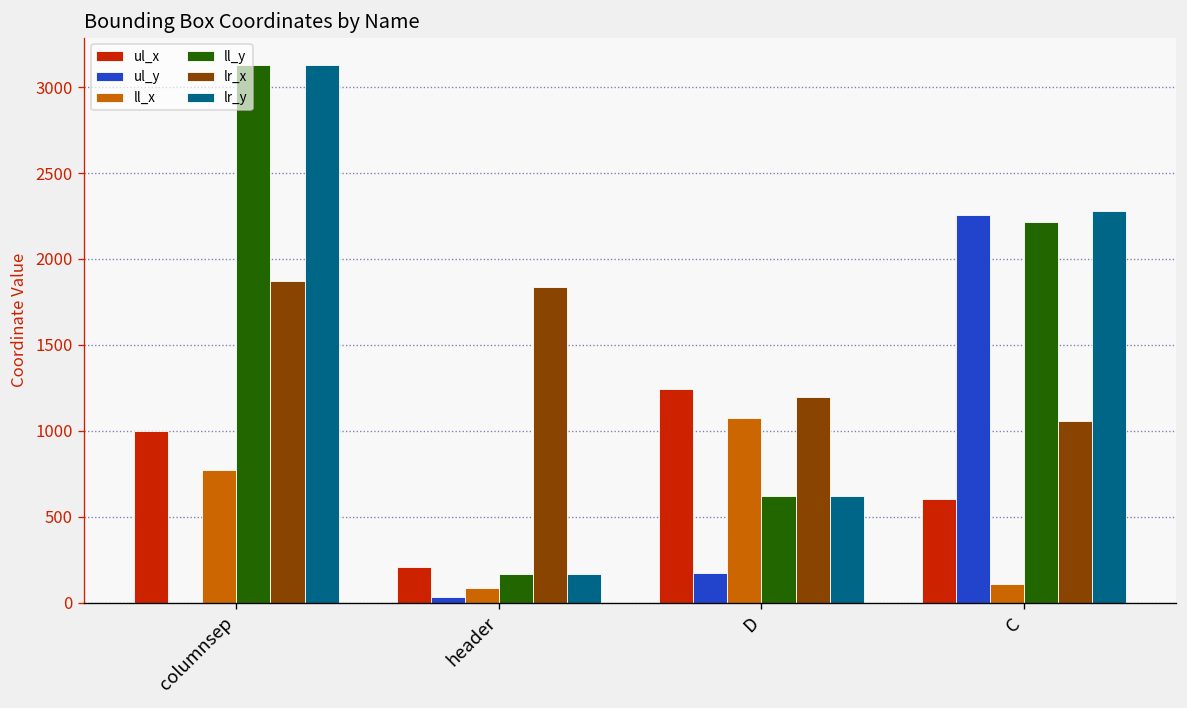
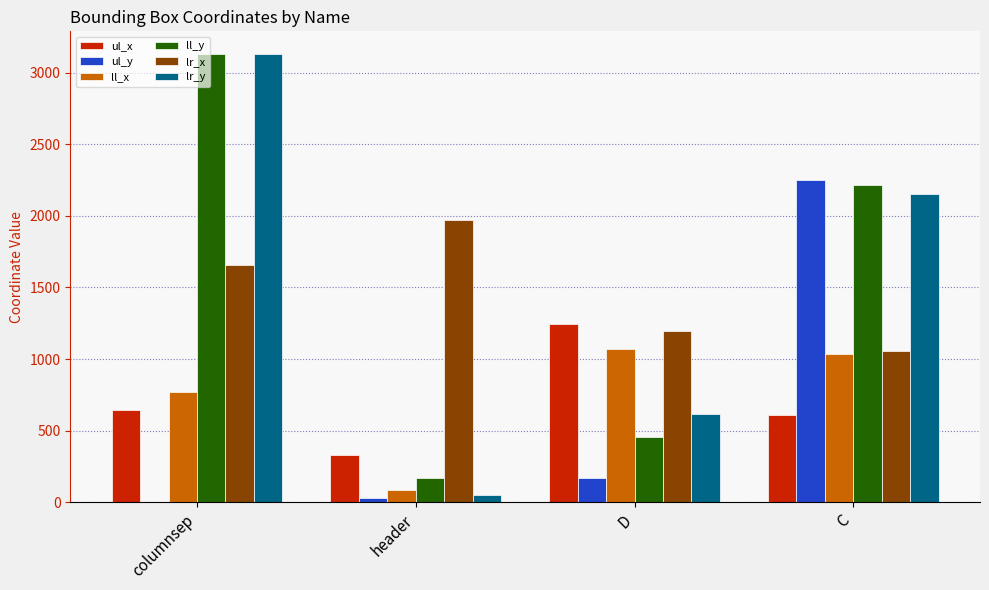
  {
    "ul_x": {
-     "columnsep": 1000,
-     "header": 210,
+     "columnsep": 640,
+     "header": 330,
      "D": 1240,
      "C": 610
    },
    "ul_y": {
      "columnsep": 0,
      "header": 30,
      "D": 170,
      "C": 2250
    },
    "ll_x": {
      "columnsep": 770,
      "header": 90,
      "D": 1070,
-     "C": 110
+     "C": 1040
    },
    "ll_y": {
      "columnsep": 3130,
      "header": 170,
-     "D": 620,
+     "D": 450,
      "C": 2220
    },
    "lr_x": {
-     "columnsep": 1870,
-     "header": 1840,
+     "columnsep": 1660,
+     "header": 1970,
      "D": 1200,
      "C": 1060
    },
    "lr_y": {
      "columnsep": 3130,
-     "header": 170,
+     "header": 50,
      "D": 620,
-     "C": 2280
+     "C": 2150
    }
  }
